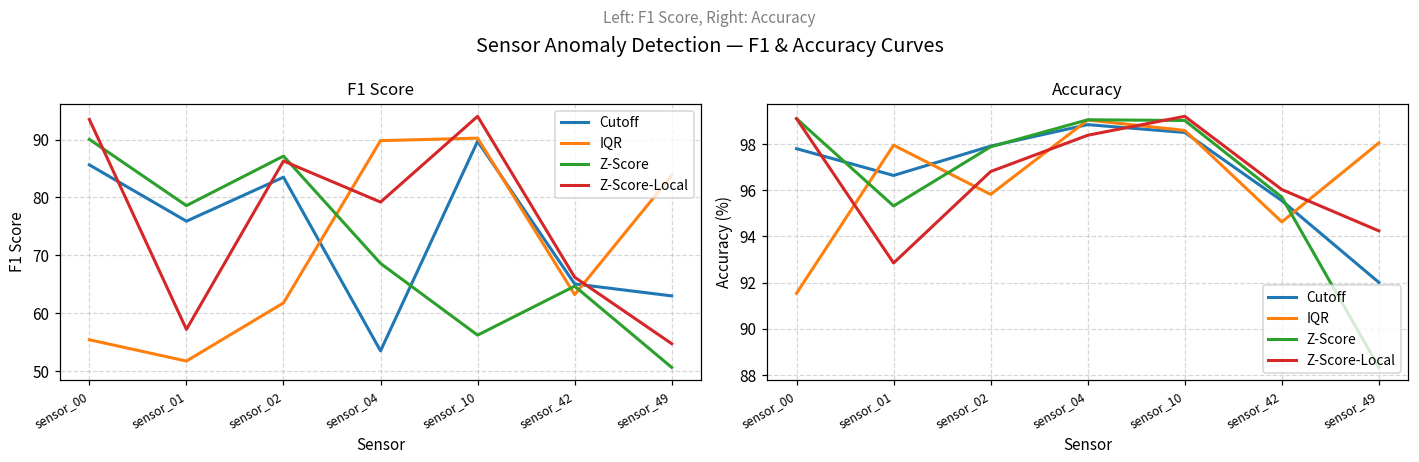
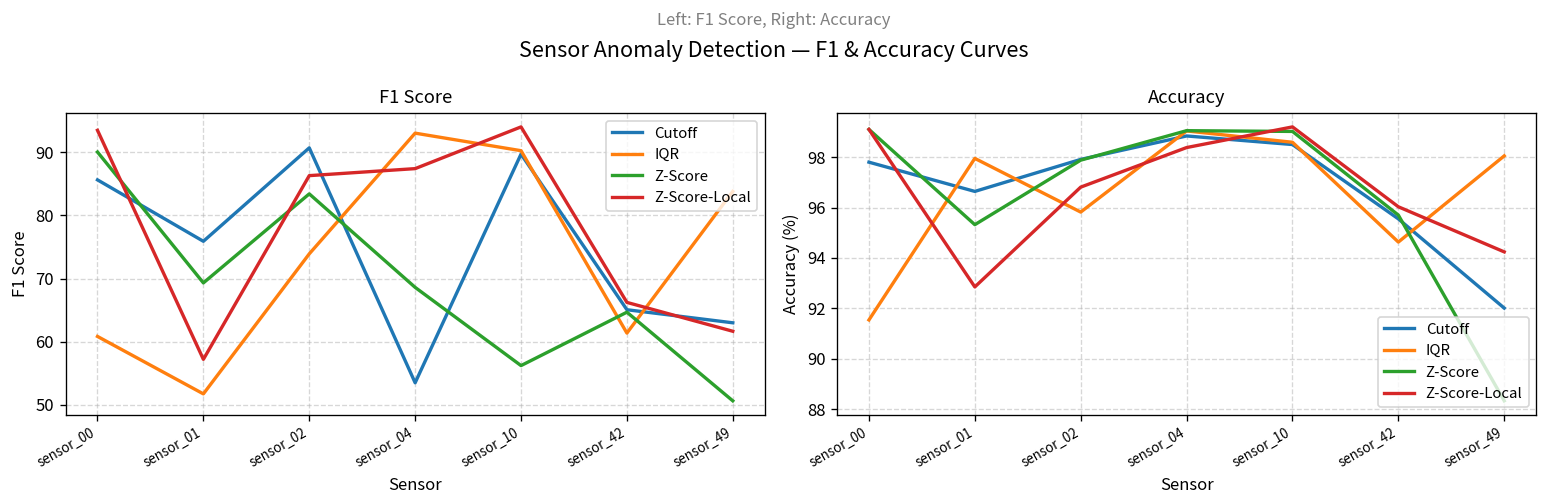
  {
    "F1 Score": {
      "Cutoff": {
        "sensor_00": 86,
        "sensor_01": 76,
-       "sensor_02": 84,
+       "sensor_02": 91,
        "sensor_04": 53,
        "sensor_10": 90,
        "sensor_49": 63
      },
      "IQR": {
-       "sensor_00": 55,
+       "sensor_00": 61,
        "sensor_01": 52,
-       "sensor_02": 62,
-       "sensor_04": 90,
+       "sensor_02": 74,
+       "sensor_04": 93,
        "sensor_10": 90,
-       "sensor_42": 63
+       "sensor_42": 61
      },
      "Z-Score": {
        "sensor_00": 90,
-       "sensor_01": 79,
-       "sensor_02": 87,
+       "sensor_01": 69,
+       "sensor_02": 83,
        "sensor_04": 69,
        "sensor_10": 56,
        "sensor_49": 51
      },
      "Z-Score-Local": {
        "sensor_00": 93,
        "sensor_01": 57,
        "sensor_02": 86,
-       "sensor_04": 79,
+       "sensor_04": 87,
        "sensor_10": 94,
        "sensor_42": 66,
-       "sensor_49": 55
+       "sensor_49": 62
      }
    },
    "Accuracy": {
      "Cutoff": {
        "sensor_00": 97.8,
        "sensor_01": 96.6,
        "sensor_04": 98.8,
        "sensor_42": 95.6,
        "sensor_49": 92.0
      },
      "IQR": {
        "sensor_00": 91.5,
        "sensor_01": 98.0,
        "sensor_02": 95.8,
        "sensor_42": 94.6,
        "sensor_49": 98.1
      },
      "Z-Score": {
        "sensor_01": 95.3,
        "sensor_10": 99.0,
        "sensor_42": 95.7
      },
      "Z-Score-Local": {
        "sensor_01": 92.9,
        "sensor_02": 96.8,
        "sensor_04": 98.4,
        "sensor_10": 99.2,
        "sensor_42": 96.0,
        "sensor_49": 94.2
      }
    }
  }
